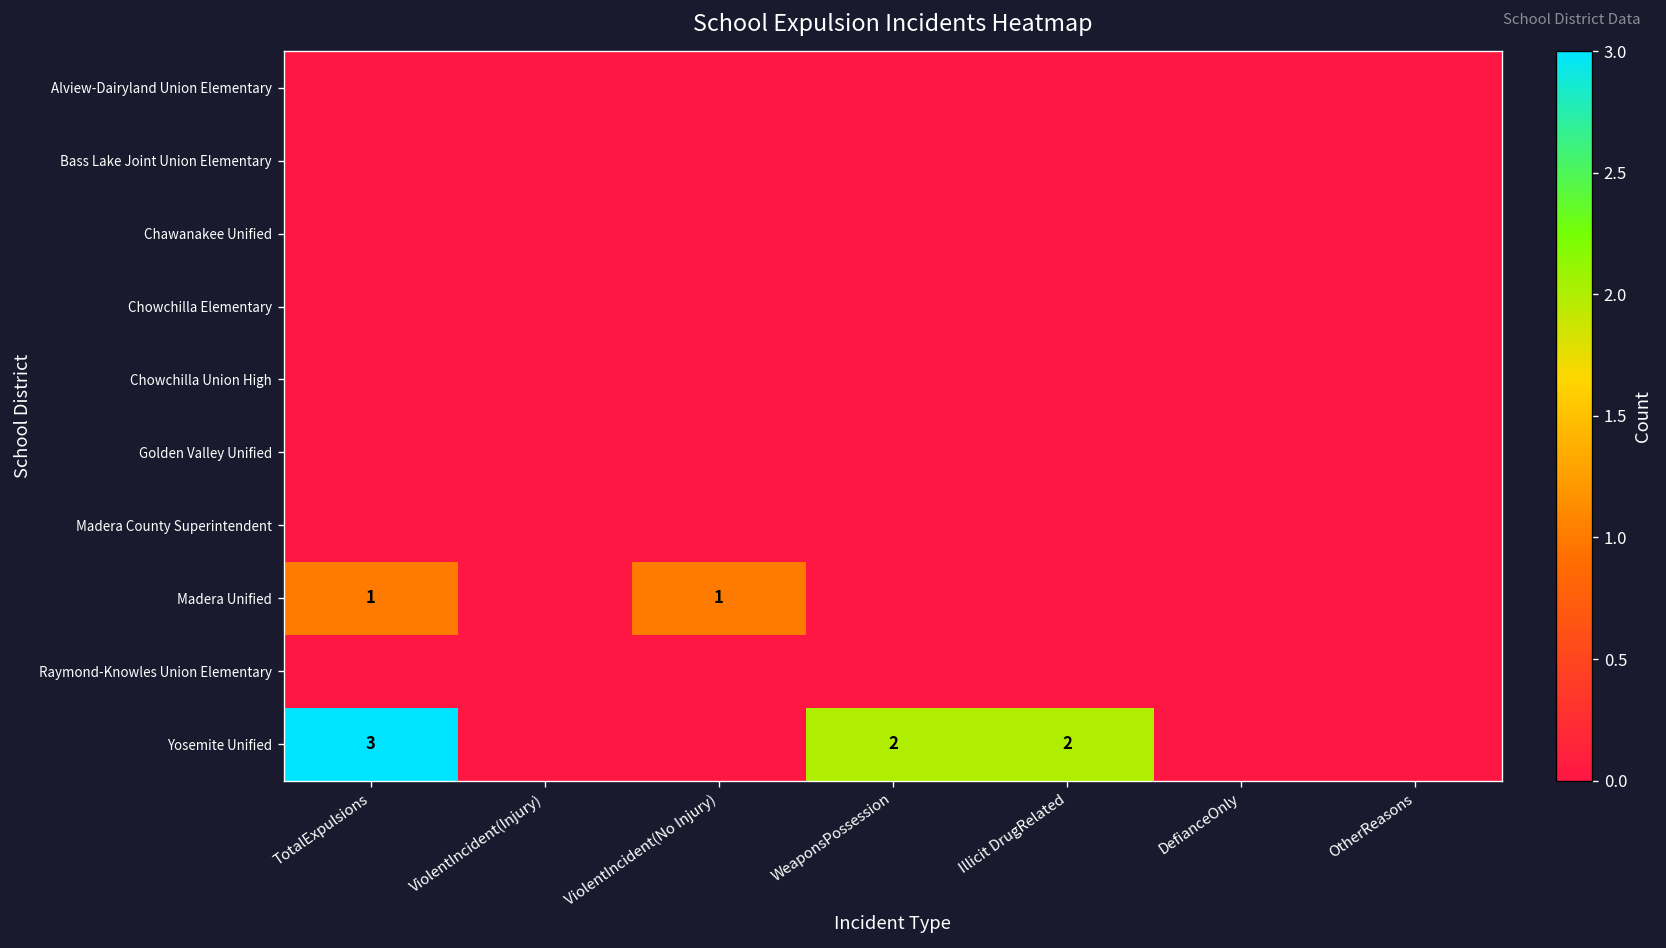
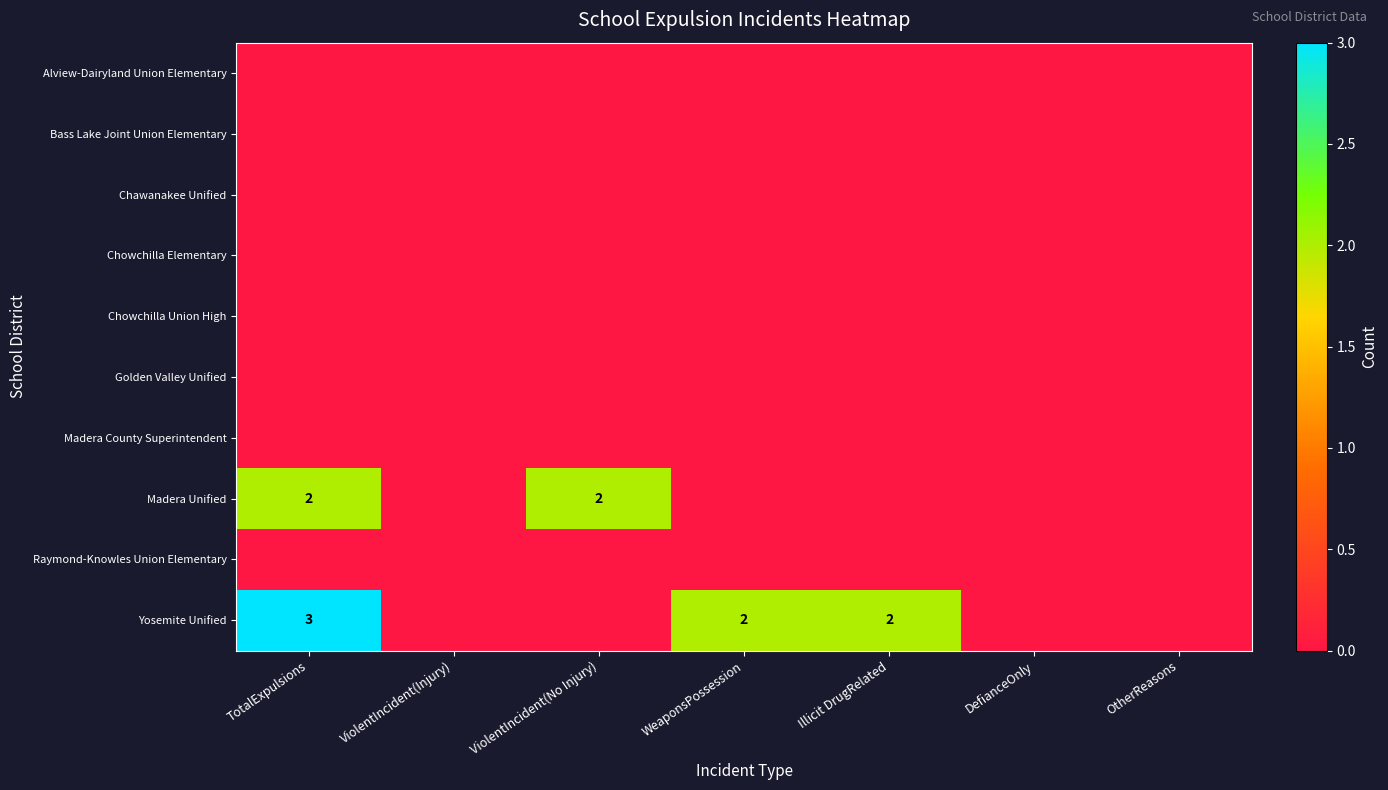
  {
    "Madera Unified": {
-     "TotalExpulsions": 1,
-     "ViolentIncident(No Injury)": 1
+     "TotalExpulsions": 2,
+     "ViolentIncident(No Injury)": 2
    },
    "Yosemite Unified": {
      "TotalExpulsions": 3,
      "WeaponsPossession": 2,
      "Illicit DrugRelated": 2
    }
  }
